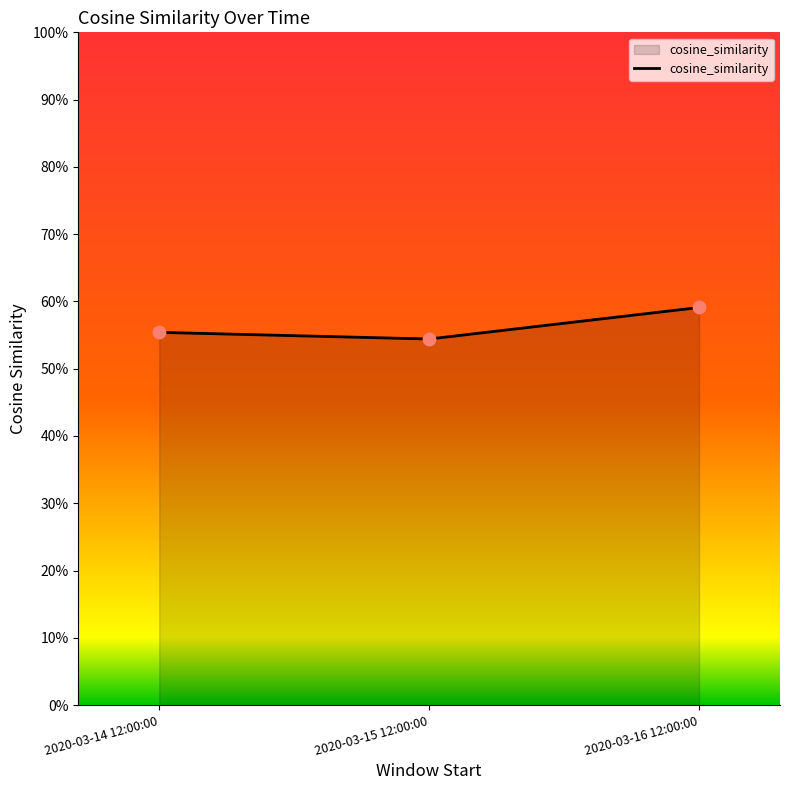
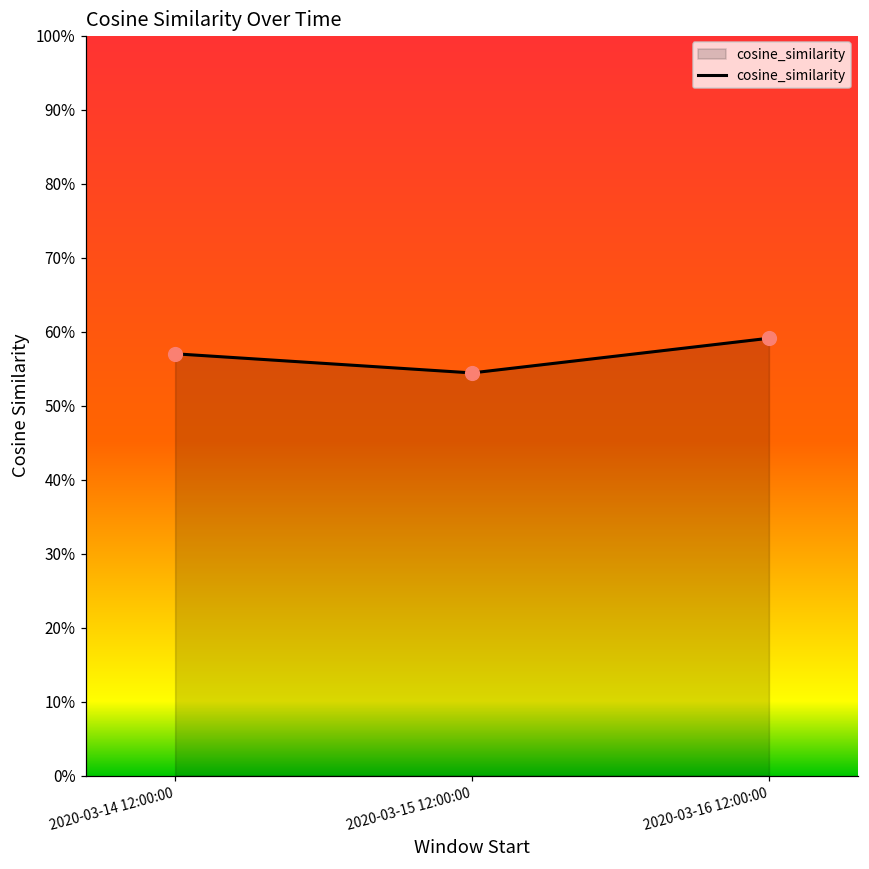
  {
-   "2020-03-14 12:00:00": "55%",
+   "2020-03-14 12:00:00": "57%",
    "2020-03-15 12:00:00": "54%",
    "2020-03-16 12:00:00": "59%"
  }
